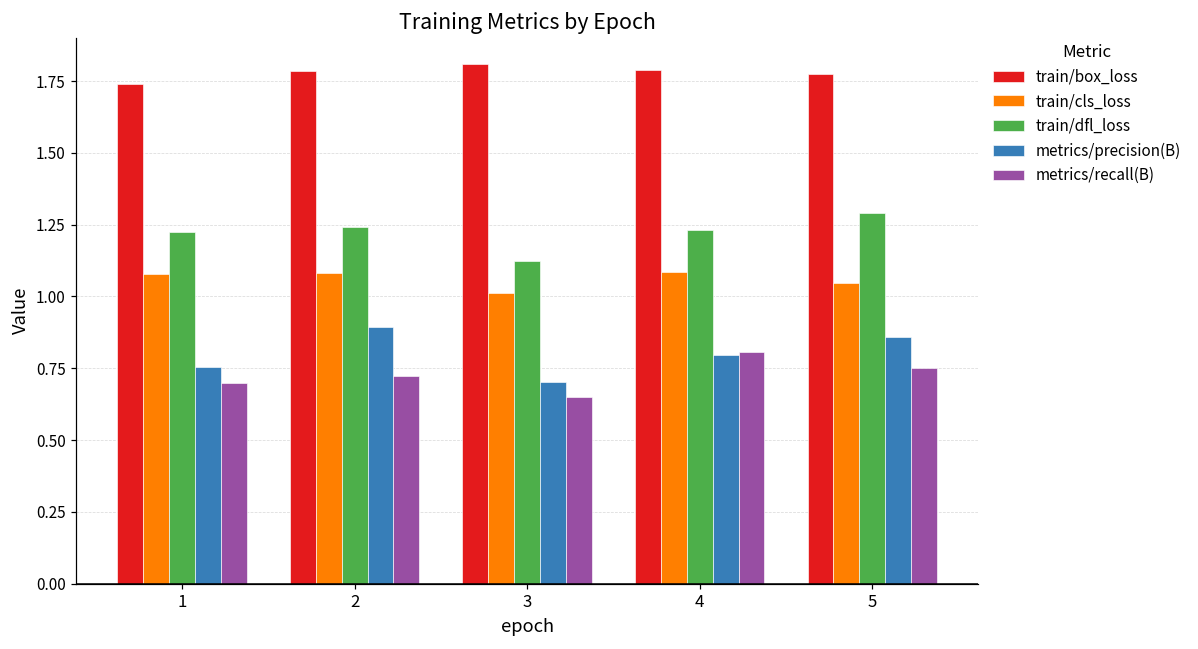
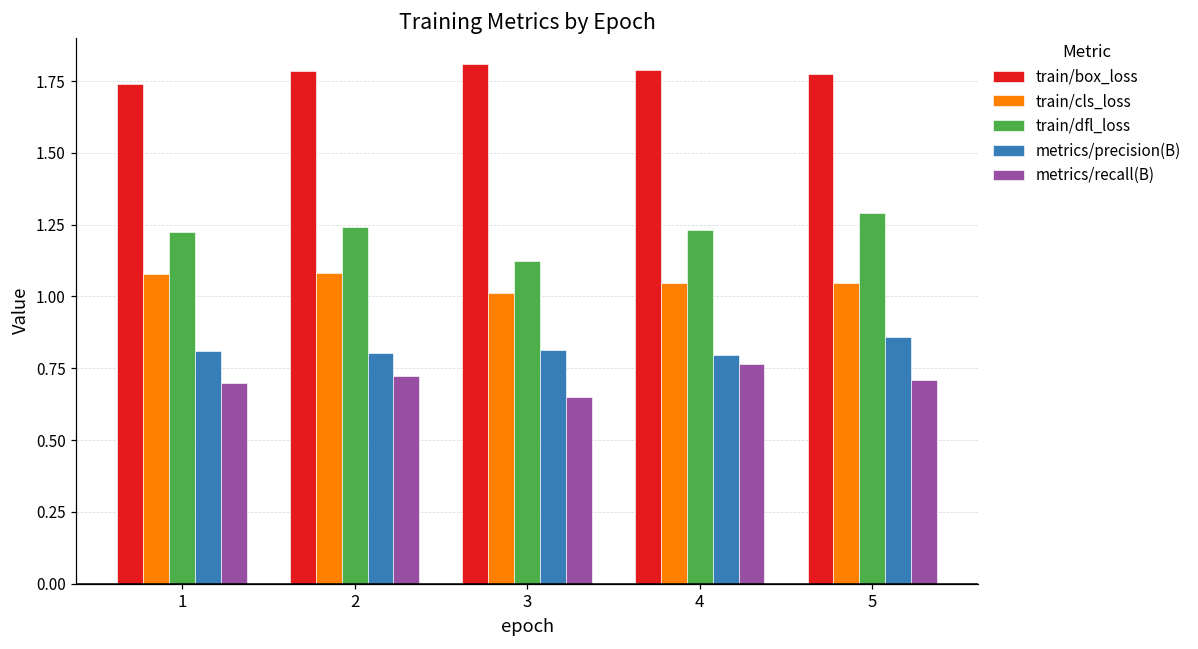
  {
    "train/box_loss": {
      "1": 1.74,
      "2": 1.79,
      "3": 1.81,
      "4": 1.79,
      "5": 1.77
    },
    "train/cls_loss": {
      "1": 1.08,
      "2": 1.08,
      "3": 1.01,
-     "4": 1.09,
+     "4": 1.05,
      "5": 1.05
    },
    "train/dfl_loss": {
      "1": 1.22,
      "2": 1.24,
      "3": 1.12,
      "4": 1.23,
      "5": 1.29
    },
    "metrics/precision(B)": {
-     "1": 0.75,
-     "2": 0.89,
-     "3": 0.70,
+     "1": 0.81,
+     "2": 0.80,
+     "3": 0.81,
      "4": 0.80,
      "5": 0.86
    },
    "metrics/recall(B)": {
      "1": 0.70,
      "2": 0.72,
      "3": 0.65,
-     "4": 0.81,
-     "5": 0.75
+     "4": 0.76,
+     "5": 0.71
    }
  }
